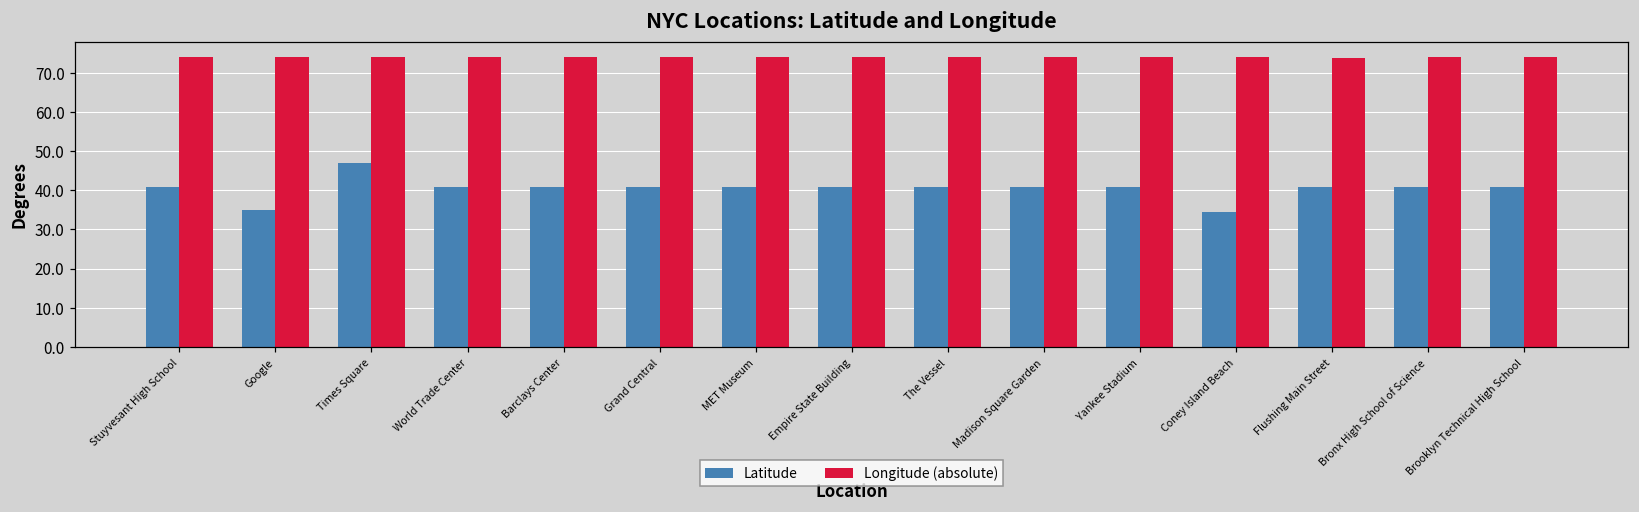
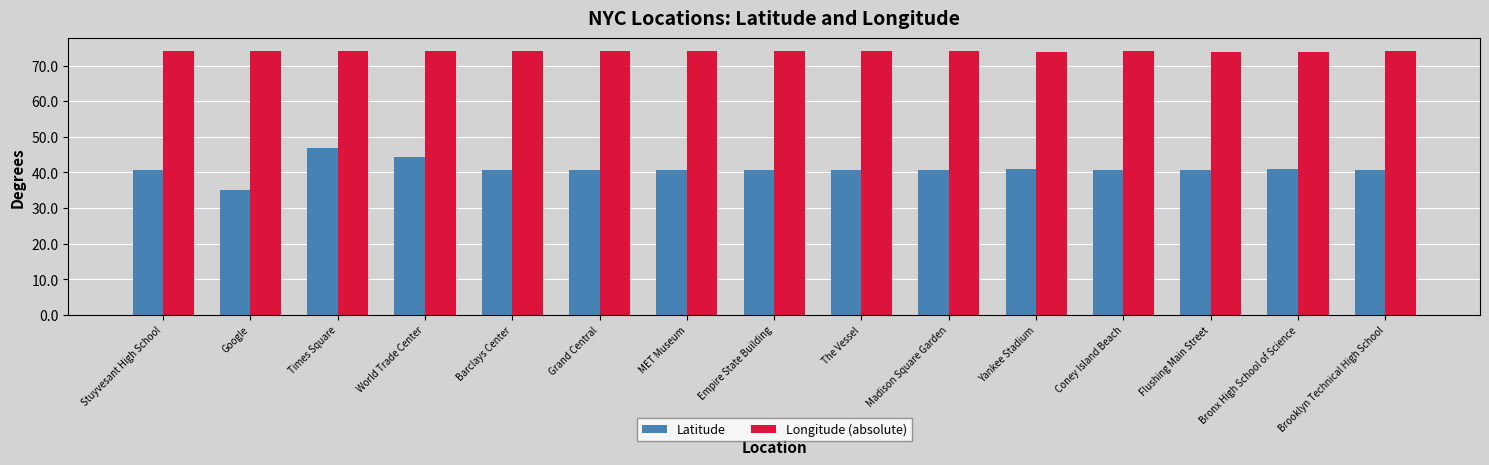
  {
    "Latitude": {
      "Stuyvesant High School": 41,
      "Google": 35,
      "Times Square": 47,
-     "World Trade Center": 41,
+     "World Trade Center": 44,
      "Barclays Center": 41,
      "Grand Central": 41,
      "MET Museum": 41,
      "Empire State Building": 41,
      "The Vessel": 41,
      "Madison Square Garden": 41,
      "Yankee Stadium": 41,
-     "Coney Island Beach": 34,
+     "Coney Island Beach": 41,
      "Flushing Main Street": 41,
      "Bronx High School of Science": 41,
      "Brooklyn Technical High School": 41
    },
    "Longitude (absolute)": {
      "Stuyvesant High School": 74,
      "Google": 74,
      "Times Square": 74,
      "World Trade Center": 74,
      "Barclays Center": 74,
      "Grand Central": 74,
      "MET Museum": 74,
      "Empire State Building": 74,
      "The Vessel": 74,
      "Madison Square Garden": 74,
      "Yankee Stadium": 74,
      "Coney Island Beach": 74,
      "Flushing Main Street": 74,
      "Bronx High School of Science": 74,
      "Brooklyn Technical High School": 74
    }
  }
